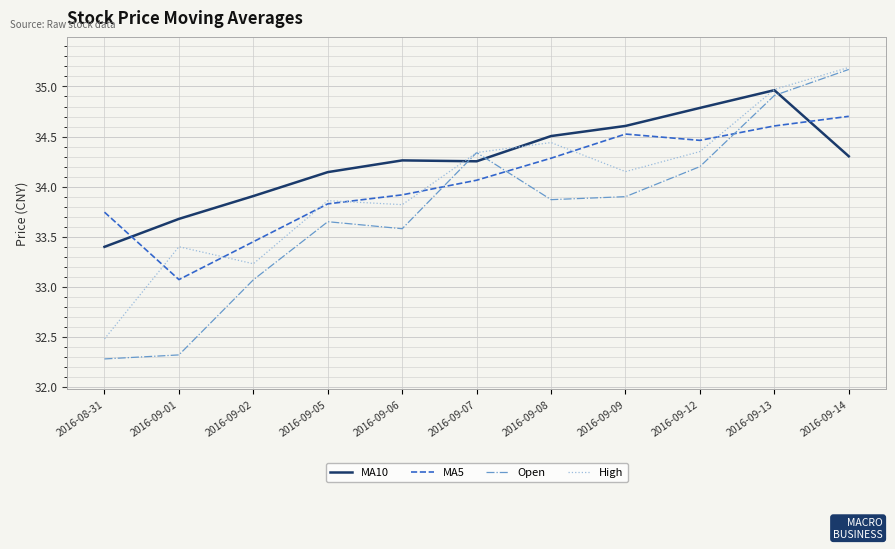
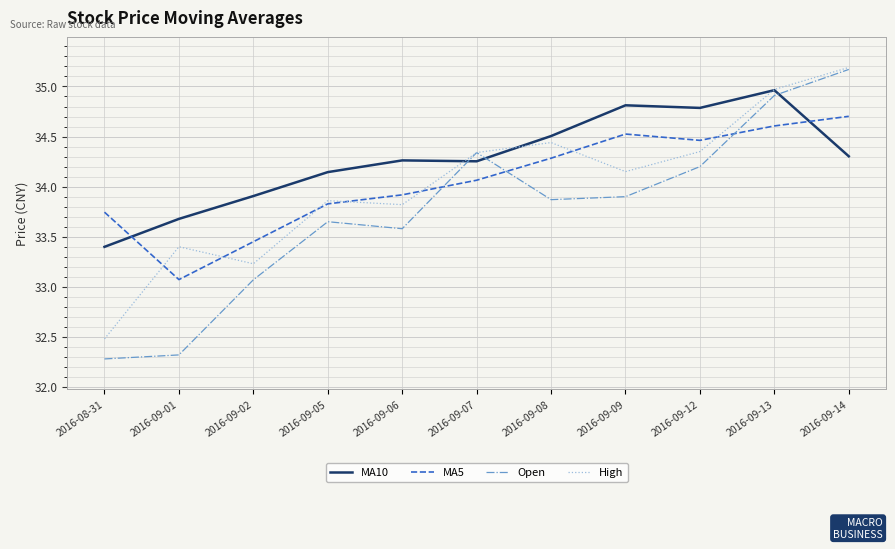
  {
    "MA10": {
      "2016-08-31": 33.40,
      "2016-09-01": 33.68,
      "2016-09-02": 33.91,
      "2016-09-05": 34.15,
      "2016-09-06": 34.26,
      "2016-09-07": 34.25,
      "2016-09-08": 34.51,
-     "2016-09-09": 34.61,
+     "2016-09-09": 34.81,
      "2016-09-12": 34.79,
      "2016-09-14": 34.30
    },
    "MA5": {
      "2016-08-31": 33.75,
      "2016-09-01": 33.07,
      "2016-09-02": 33.45,
      "2016-09-05": 33.83,
      "2016-09-06": 33.92,
      "2016-09-07": 34.06,
      "2016-09-08": 34.28,
      "2016-09-09": 34.53,
      "2016-09-12": 34.46,
      "2016-09-13": 34.61,
      "2016-09-14": 34.70
    },
    "Open": {
      "2016-08-31": 32.28,
      "2016-09-01": 32.32,
      "2016-09-02": 33.07,
      "2016-09-05": 33.65,
      "2016-09-06": 33.58,
      "2016-09-08": 33.87,
      "2016-09-09": 33.90,
      "2016-09-12": 34.20,
      "2016-09-13": 34.91
    },
    "High": {
      "2016-08-31": 32.48,
      "2016-09-01": 33.40,
      "2016-09-02": 33.23,
      "2016-09-05": 33.86,
      "2016-09-06": 33.82,
      "2016-09-08": 34.44,
      "2016-09-09": 34.15,
      "2016-09-12": 34.35
    }
  }
